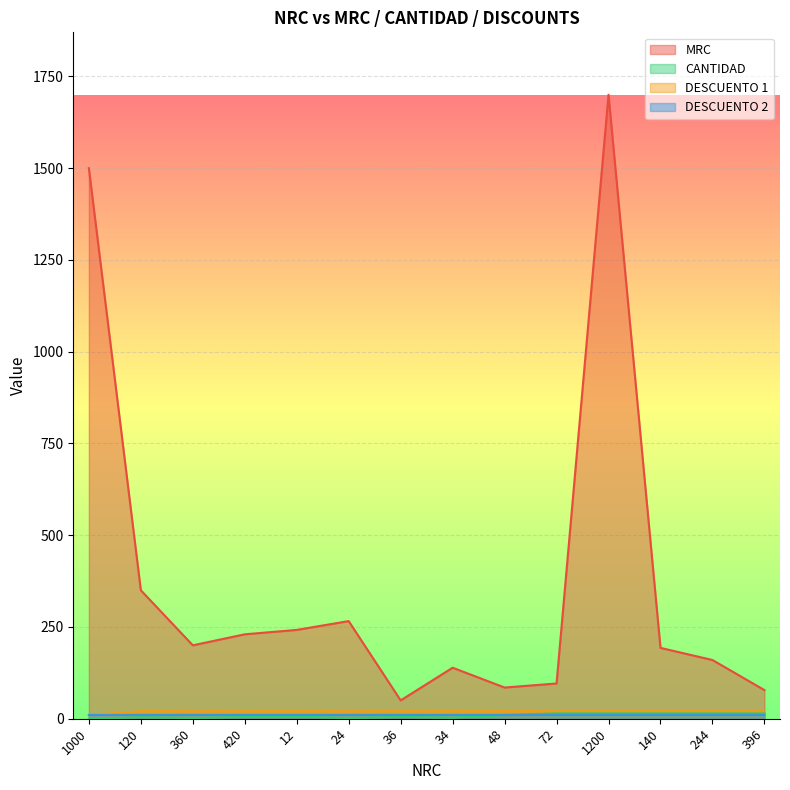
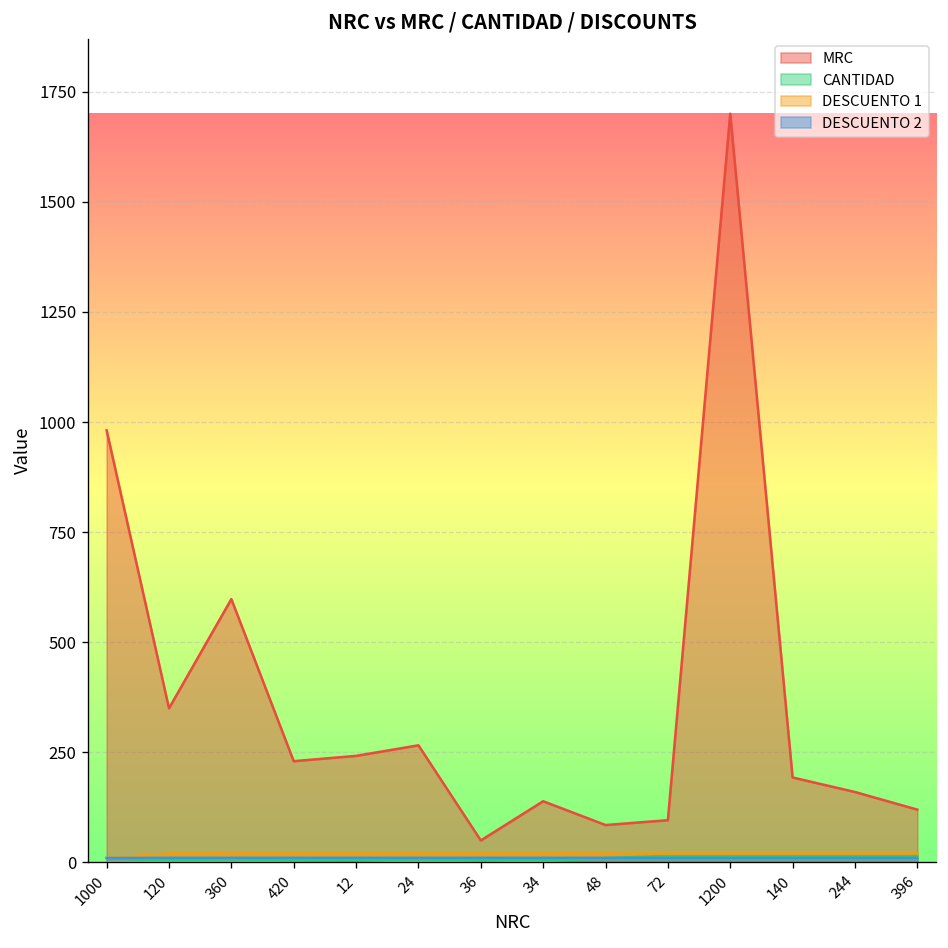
  {
    "MRC": {
-     "1000": 1500,
+     "1000": 980,
      "120": 350,
-     "360": 200,
+     "360": 600,
      "420": 230,
      "12": 240,
      "24": 270,
      "36": 50,
      "34": 140,
      "48": 90,
      "72": 100,
      "1200": 1700,
      "140": 190,
      "244": 160,
-     "396": 80
+     "396": 120
    },
    "CANTIDAD": {
      "1000": 0,
      "360": 0,
      "24": 0,
      "34": 0
    },
    "DESCUENTO 1": {
      "120": 20,
      "360": 20,
      "420": 20,
      "12": 20,
      "24": 20,
      "36": 20,
      "34": 20,
      "48": 20
    },
    "DESCUENTO 2": {
      "360": 10,
      "24": 10,
      "34": 10
    }
  }
